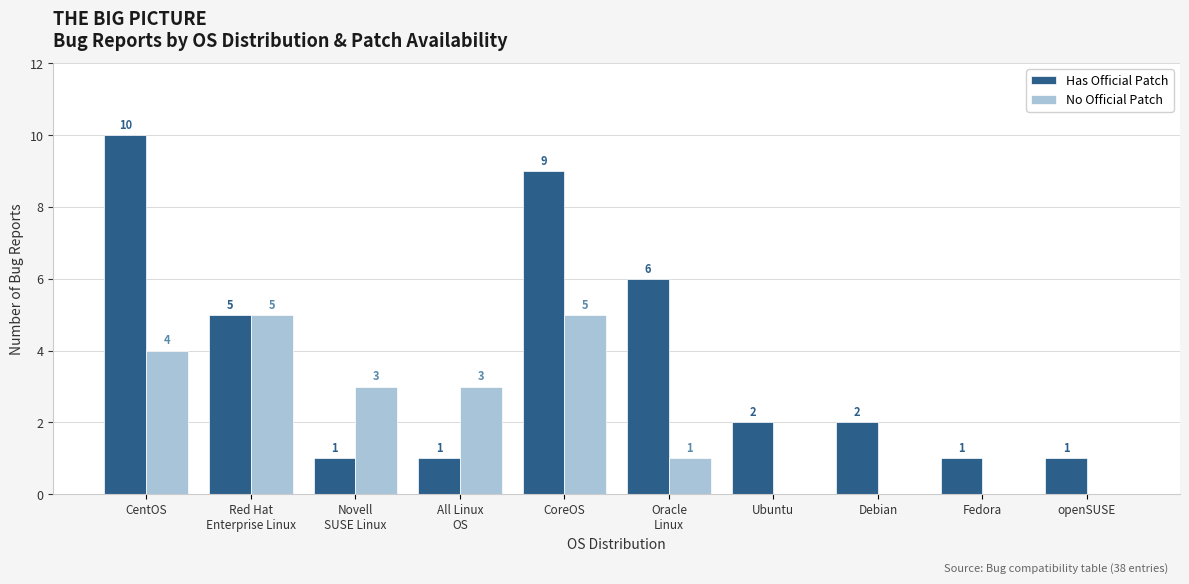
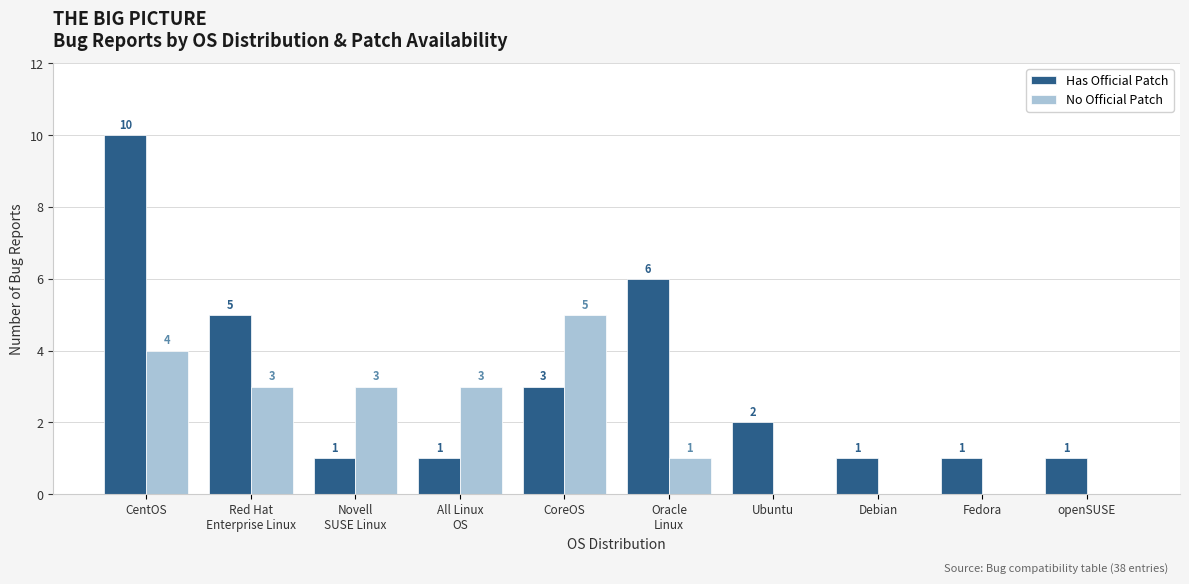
  {
    "Has Official Patch": {
      "CentOS": 10,
      "Red Hat Enterprise Linux": 5,
      "Novell SUSE Linux": 1,
      "All Linux OS": 1,
-     "CoreOS": 9,
+     "CoreOS": 3,
      "Oracle Linux": 6,
      "Ubuntu": 2,
-     "Debian": 2,
+     "Debian": 1,
      "Fedora": 1,
      "openSUSE": 1
    },
    "No Official Patch": {
      "CentOS": 4,
-     "Red Hat Enterprise Linux": 5,
+     "Red Hat Enterprise Linux": 3,
      "Novell SUSE Linux": 3,
      "All Linux OS": 3,
      "CoreOS": 5,
      "Oracle Linux": 1
    }
  }
